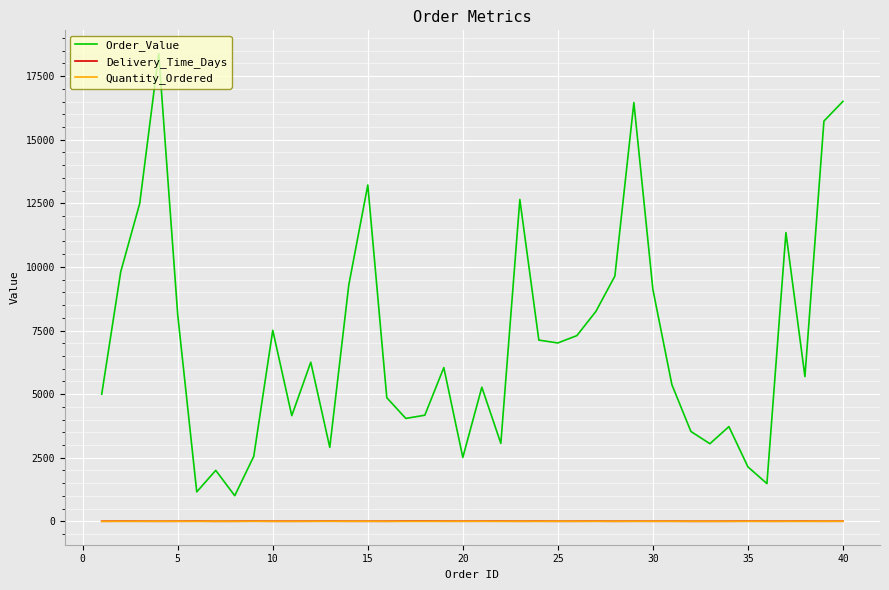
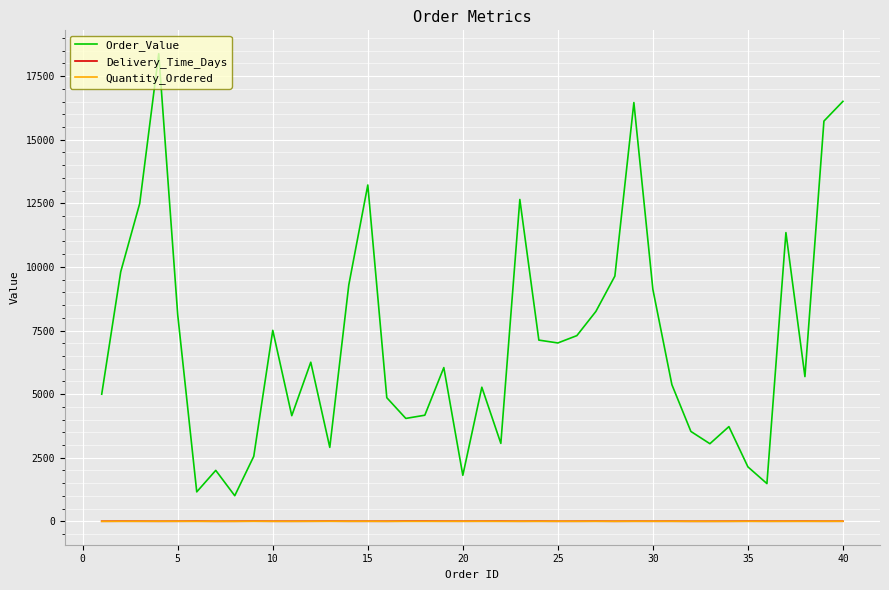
  {
    "Order_Value": {
      "5": 8100,
      "10": 7500,
      "15": 13200,
-     "20": 2500,
+     "20": 1800,
      "25": 7000,
      "30": 9100,
      "35": 2100,
      "40": 16500
    },
    "Quantity_Ordered": {
      "5": 0,
      "10": 0,
      "15": 0,
      "20": 0,
      "25": 0,
      "30": 0,
      "35": 0,
      "40": 0
    }
  }
